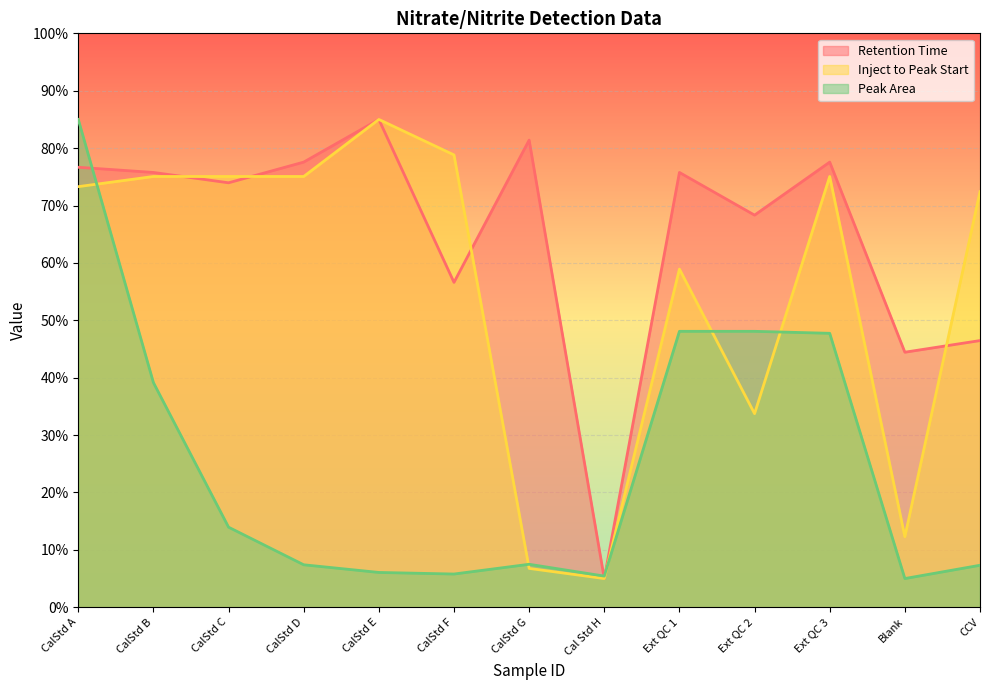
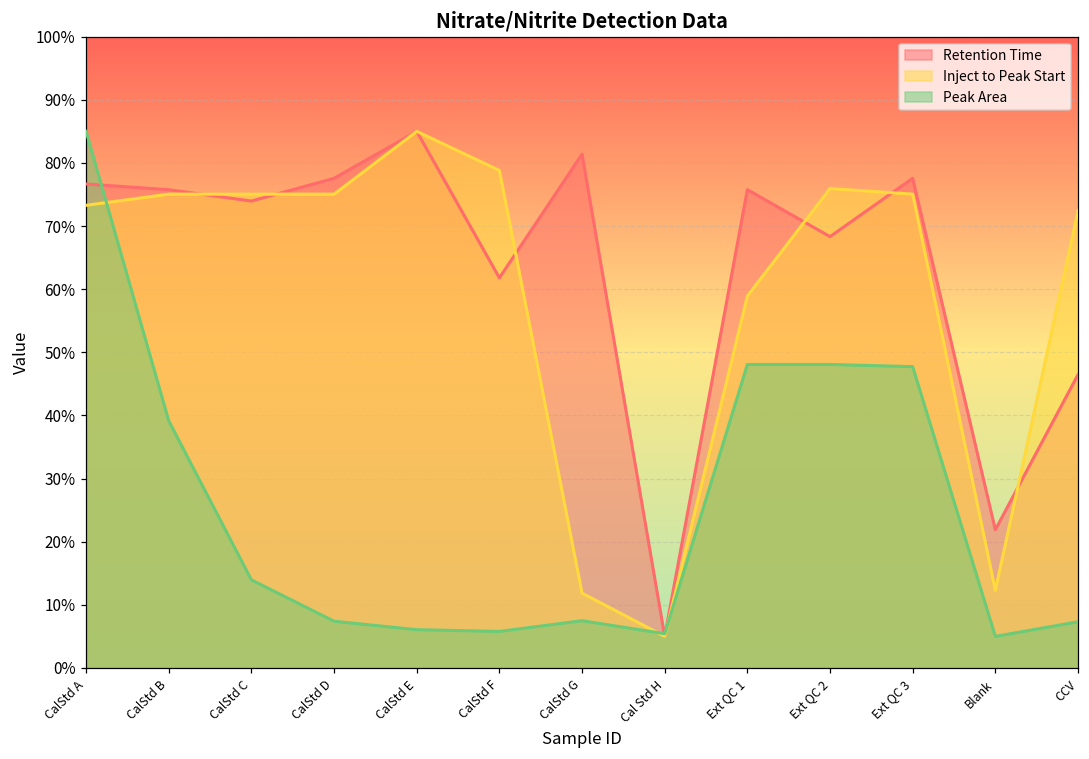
  {
    "Retention Time": {
      "CalStd A": "77%",
      "CalStd B": "76%",
      "CalStd C": "74%",
      "CalStd D": "78%",
-     "CalStd F": "57%",
+     "CalStd F": "62%",
      "CalStd G": "81%",
      "Ext QC 1": "76%",
      "Ext QC 2": "68%",
      "Ext QC 3": "78%",
-     "Blank": "44%",
+     "Blank": "22%",
      "CCV": "46%"
    },
    "Inject to Peak Start": {
      "CalStd A": "73%",
      "CalStd B": "75%",
      "CalStd C": "75%",
      "CalStd D": "75%",
      "CalStd F": "79%",
-     "CalStd G": "7%",
+     "CalStd G": "12%",
      "Ext QC 1": "59%",
-     "Ext QC 2": "34%",
+     "Ext QC 2": "76%",
      "Ext QC 3": "75%",
      "Blank": "12%",
      "CCV": "72%"
    },
    "Peak Area": {
      "CalStd A": "85%",
      "CalStd B": "39%",
      "CalStd C": "14%",
      "CalStd D": "7%",
      "CalStd E": "6%",
      "CalStd F": "6%",
      "CalStd G": "7%",
      "Ext QC 1": "48%",
      "Ext QC 2": "48%",
      "Ext QC 3": "48%",
      "Blank": "5%",
      "CCV": "7%"
    }
  }
